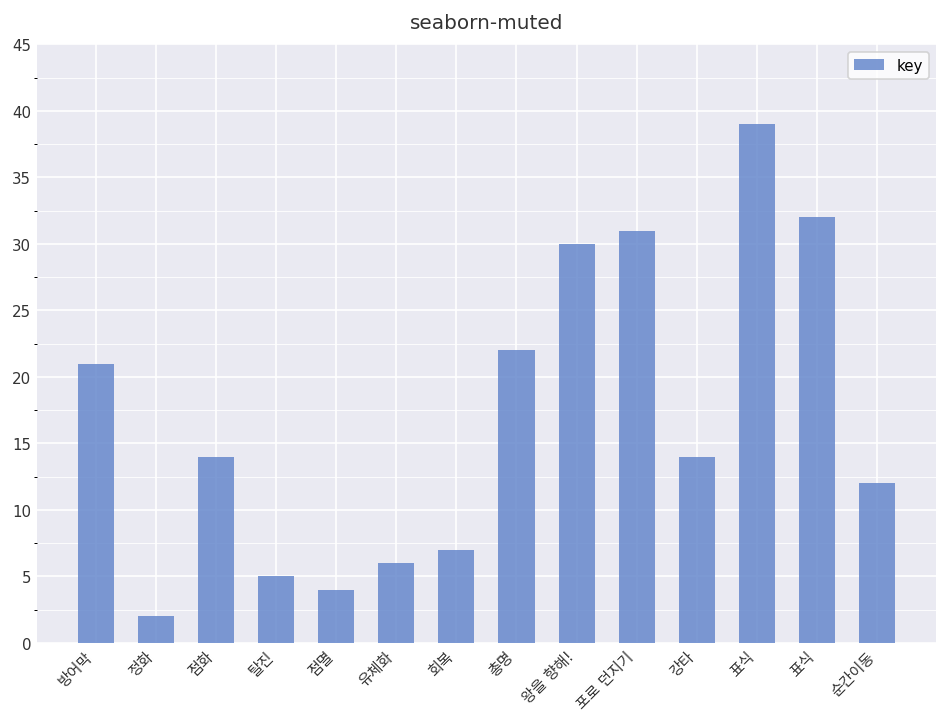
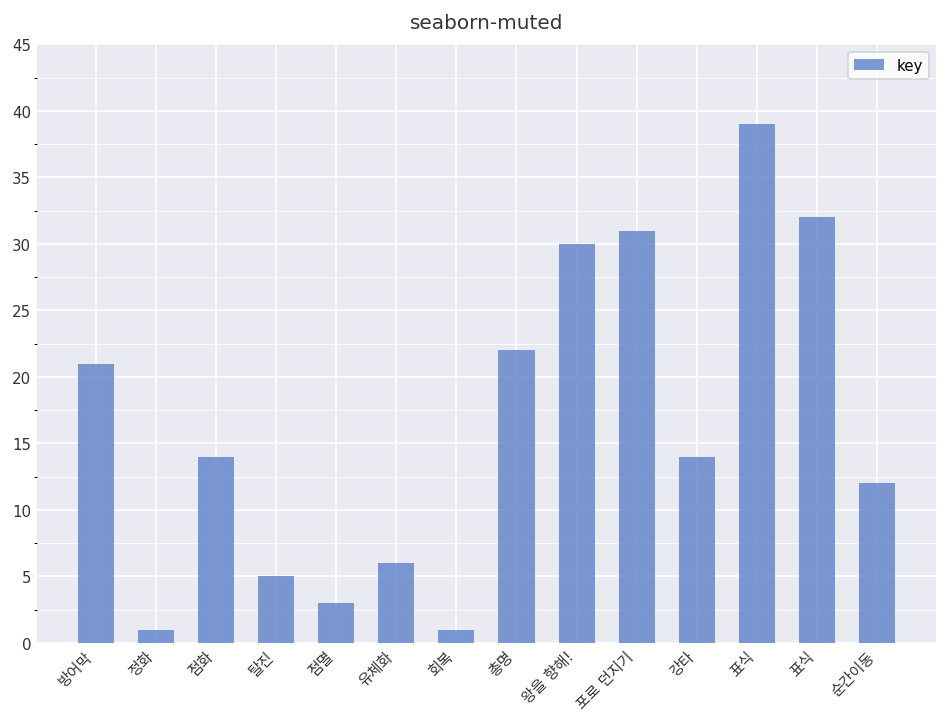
  {
    "방어막": 21,
-   "정화": 2,
+   "정화": 1,
    "점화": 14,
    "탈진": 5,
-   "점멸": 4,
+   "점멸": 3,
    "유체화": 6,
-   "회복": 7,
+   "회복": 1,
    "총명": 22,
    "왕을 향해!": 30,
    "포로 던지기": 31,
    "강타": 14,
    "순간이동": 12
  }
